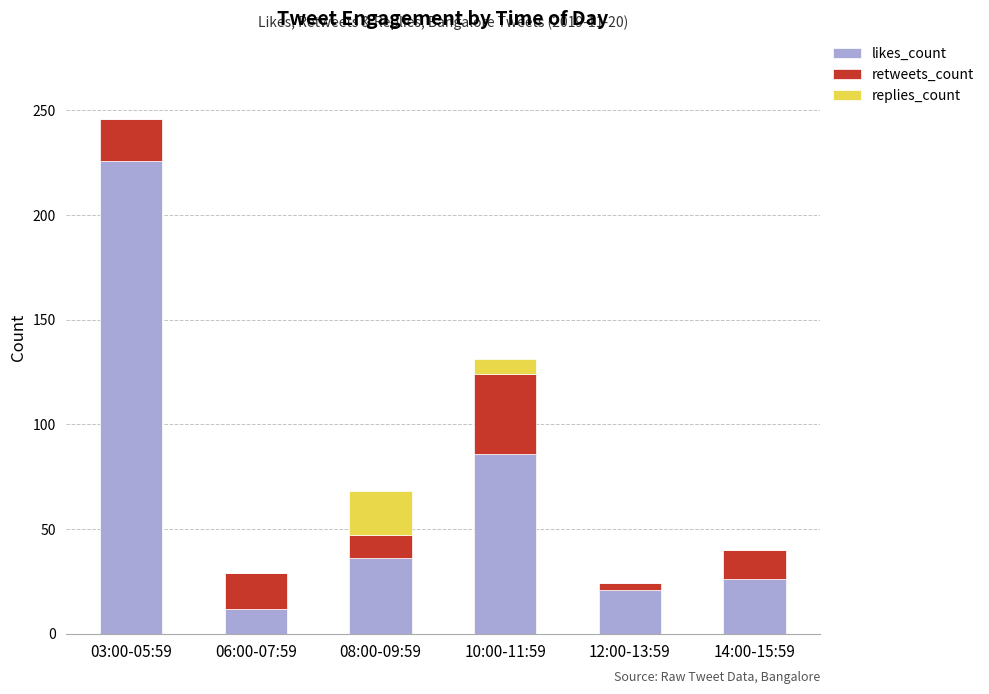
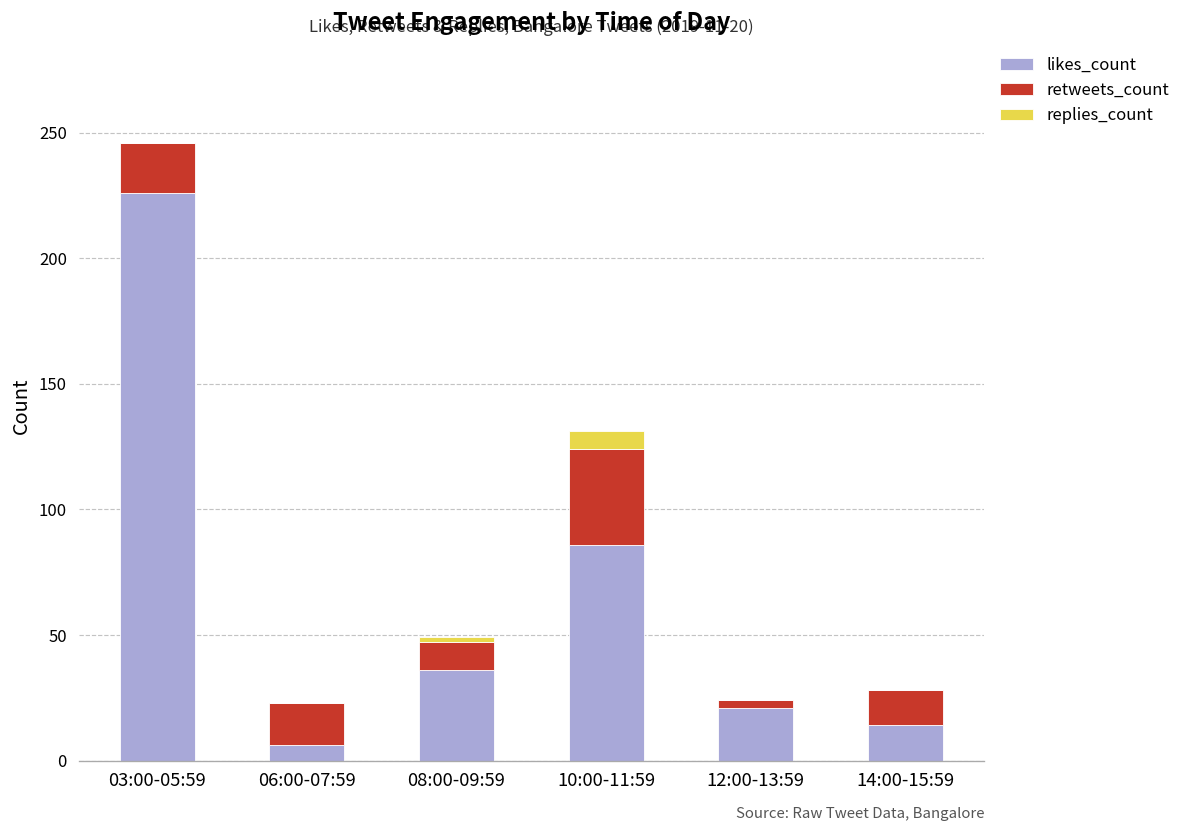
  {
    "likes_count": {
      "03:00-05:59": 226,
-     "06:00-07:59": 12,
+     "06:00-07:59": 6,
      "08:00-09:59": 36,
      "10:00-11:59": 86,
      "12:00-13:59": 21,
-     "14:00-15:59": 26
+     "14:00-15:59": 14
    },
    "retweets_count": {
      "03:00-05:59": 20,
      "06:00-07:59": 17,
      "08:00-09:59": 11,
      "10:00-11:59": 38,
      "12:00-13:59": 3,
      "14:00-15:59": 14
    },
    "replies_count": {
      "03:00-05:59": 0,
      "06:00-07:59": 0,
-     "08:00-09:59": 21,
+     "08:00-09:59": 2,
      "10:00-11:59": 7,
      "12:00-13:59": 0,
      "14:00-15:59": 0
    }
  }
